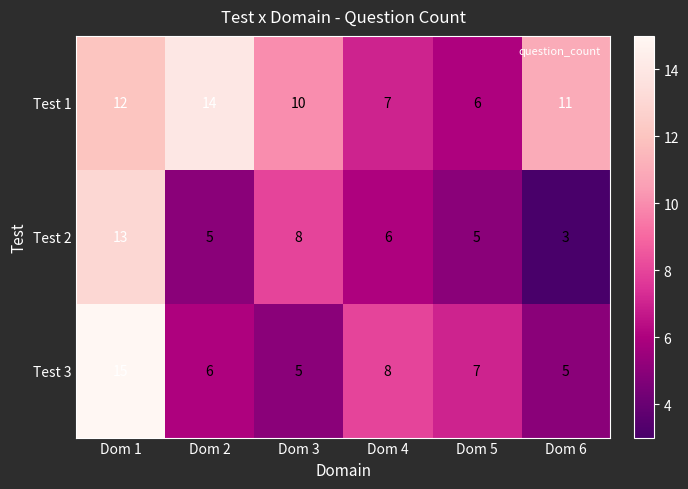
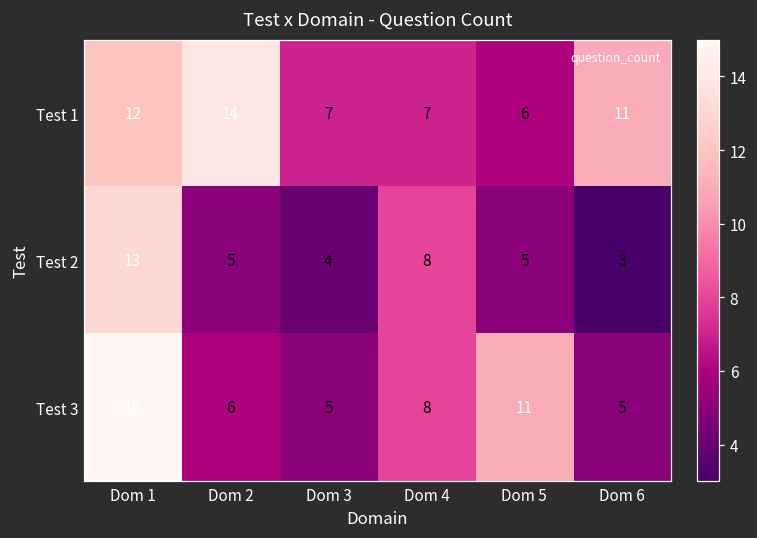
  {
    "Test 1": {
      "Dom 1": 12,
-     "Dom 3": 10,
+     "Dom 3": 7,
      "Dom 4": 7,
      "Dom 5": 6,
      "Dom 6": 11
    },
    "Test 2": {
      "Dom 2": 5,
-     "Dom 3": 8,
-     "Dom 4": 6,
+     "Dom 3": 4,
+     "Dom 4": 8,
      "Dom 5": 5,
      "Dom 6": 3
    },
    "Test 3": {
      "Dom 2": 6,
      "Dom 3": 5,
      "Dom 4": 8,
-     "Dom 5": 7,
+     "Dom 5": 11,
      "Dom 6": 5
    }
  }
